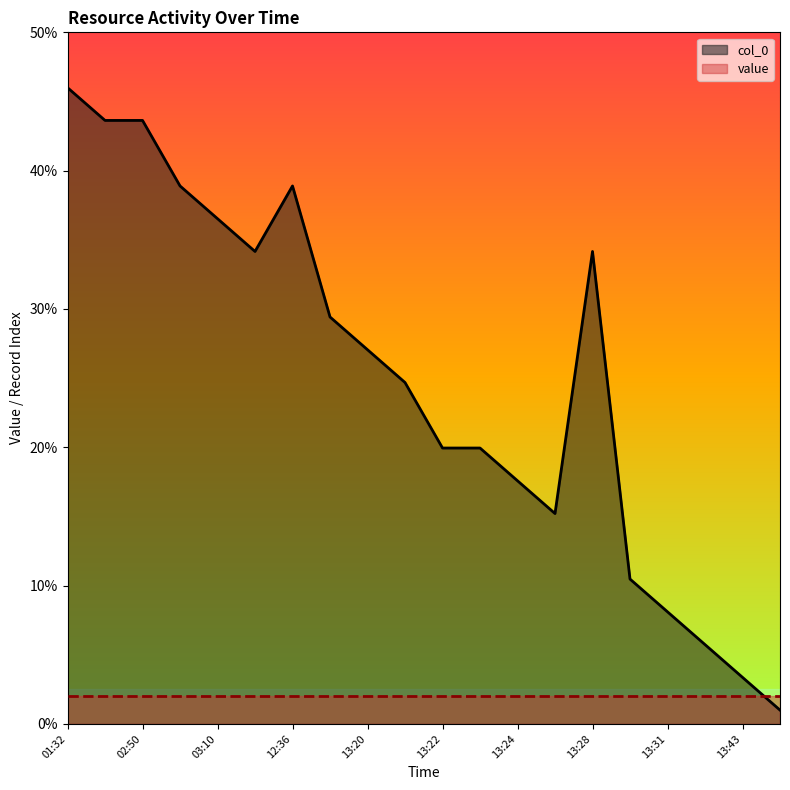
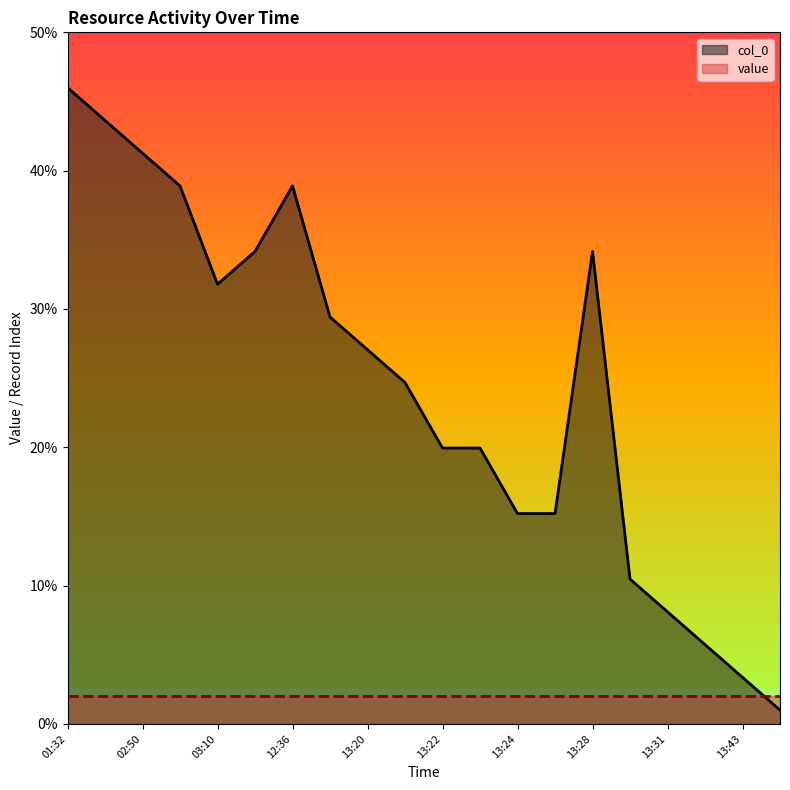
  {
    "col_0": {
      "01:32": "46.0%",
-     "02:50": "43.6%",
-     "03:10": "36.5%",
+     "02:50": "41.3%",
+     "03:10": "31.8%",
      "12:36": "38.9%",
      "13:20": "27.1%",
      "13:22": "19.9%",
-     "13:24": "17.6%",
+     "13:24": "15.2%",
      "13:28": "34.2%",
      "13:31": "8.1%",
      "13:43": "3.4%"
    },
    "value": {
      "01:32": "2.0%",
      "02:50": "2.0%",
      "03:10": "2.0%",
      "12:36": "2.0%",
      "13:20": "2.0%",
      "13:22": "2.0%",
      "13:24": "2.0%",
      "13:28": "2.0%",
      "13:31": "2.0%",
      "13:43": "2.0%"
    }
  }
